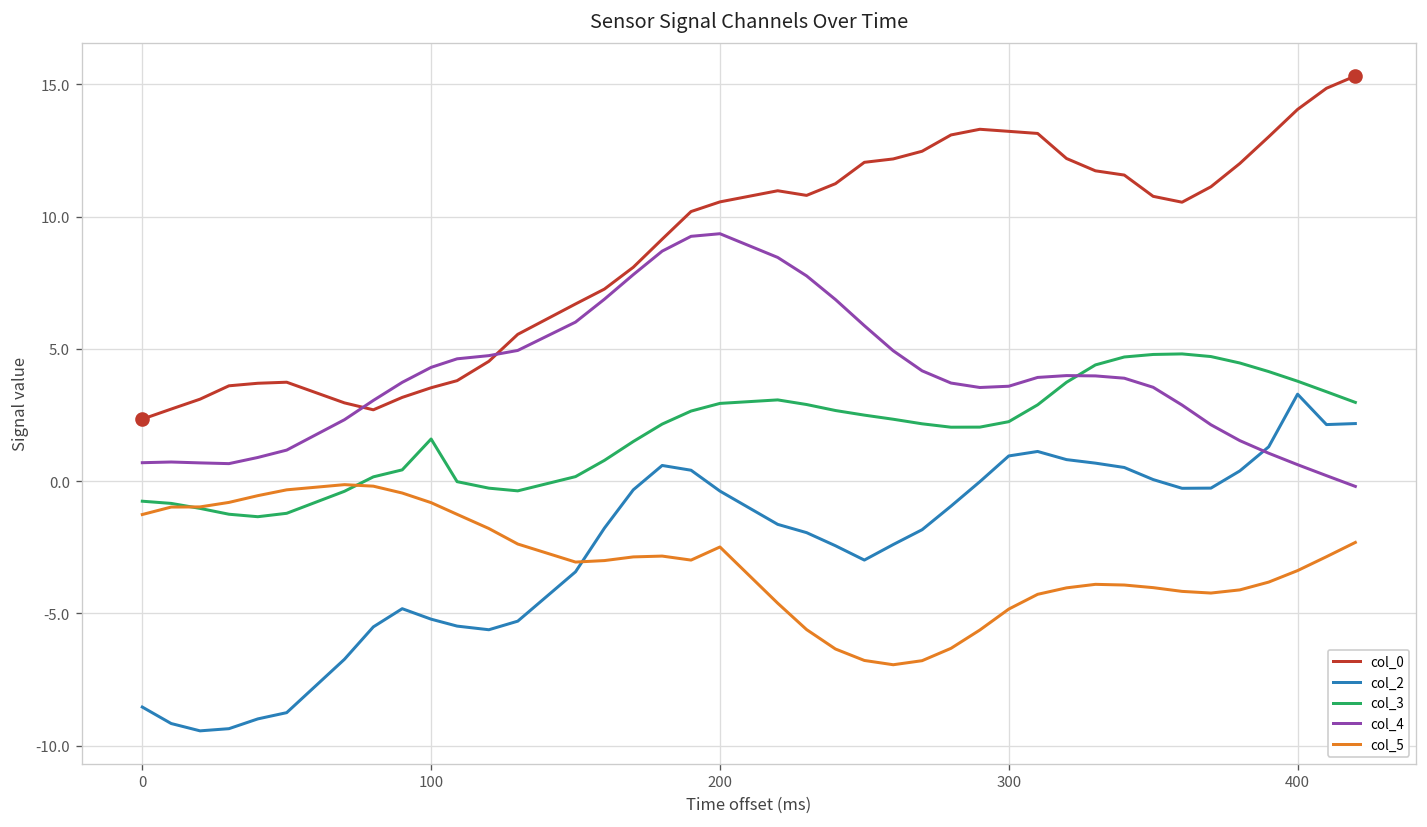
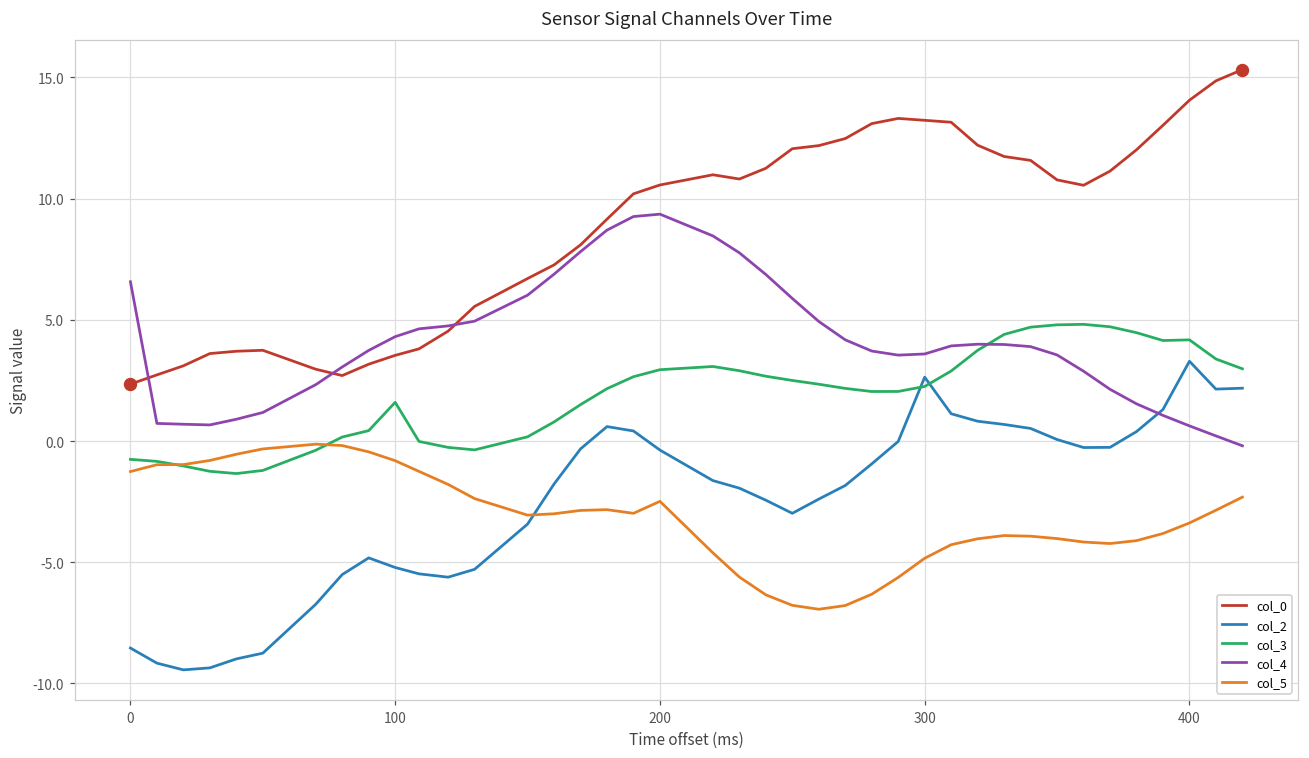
  {
    "col_2": {
      "0": -8.5,
      "100": -5.2,
      "200": -0.4,
-     "300": 1.0,
+     "300": 2.6,
      "400": 3.3
    },
    "col_3": {
      "0": -0.8,
      "100": 1.6,
      "200": 2.9,
      "300": 2.3,
-     "400": 3.8
+     "400": 4.2
    },
    "col_4": {
-     "0": 0.7,
+     "0": 6.6,
      "100": 4.3,
      "200": 9.4,
      "300": 3.6,
      "400": 0.6
    },
    "col_5": {
      "0": -1.3,
      "100": -0.8,
      "200": -2.5,
      "300": -4.8,
      "400": -3.4
    }
  }
